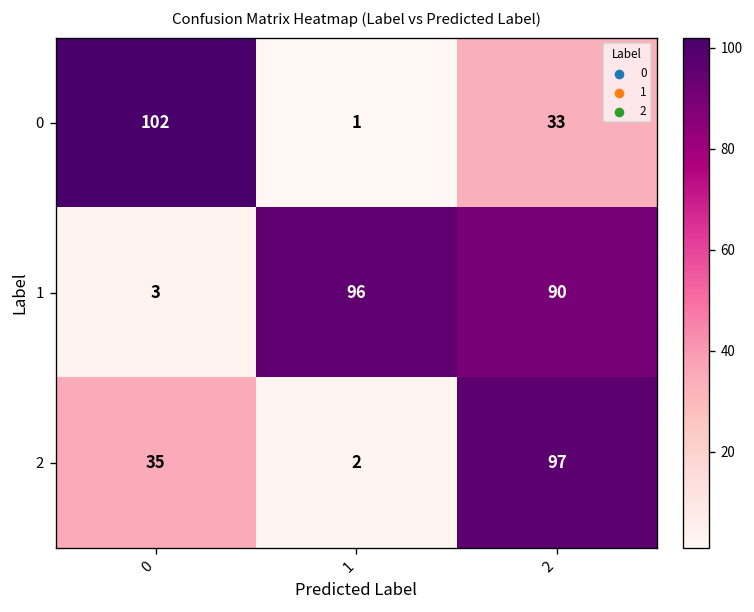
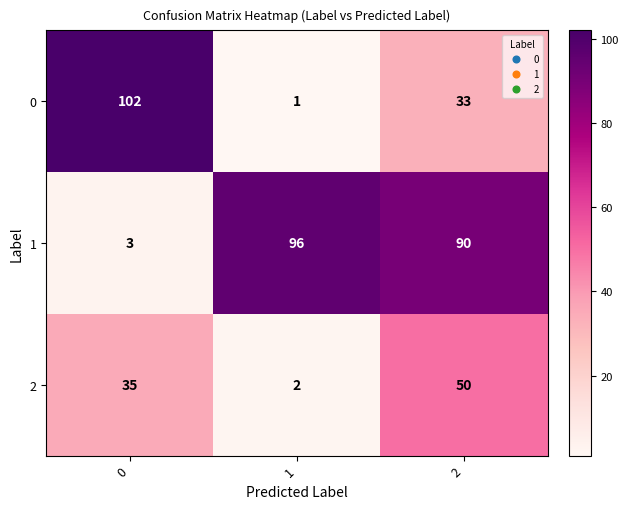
  {
    "0": {
      "0": 102,
      "1": 1,
      "2": 33
    },
    "1": {
      "0": 3,
      "1": 96,
      "2": 90
    },
    "2": {
      "0": 35,
      "1": 2,
-     "2": 97
+     "2": 50
    }
  }
